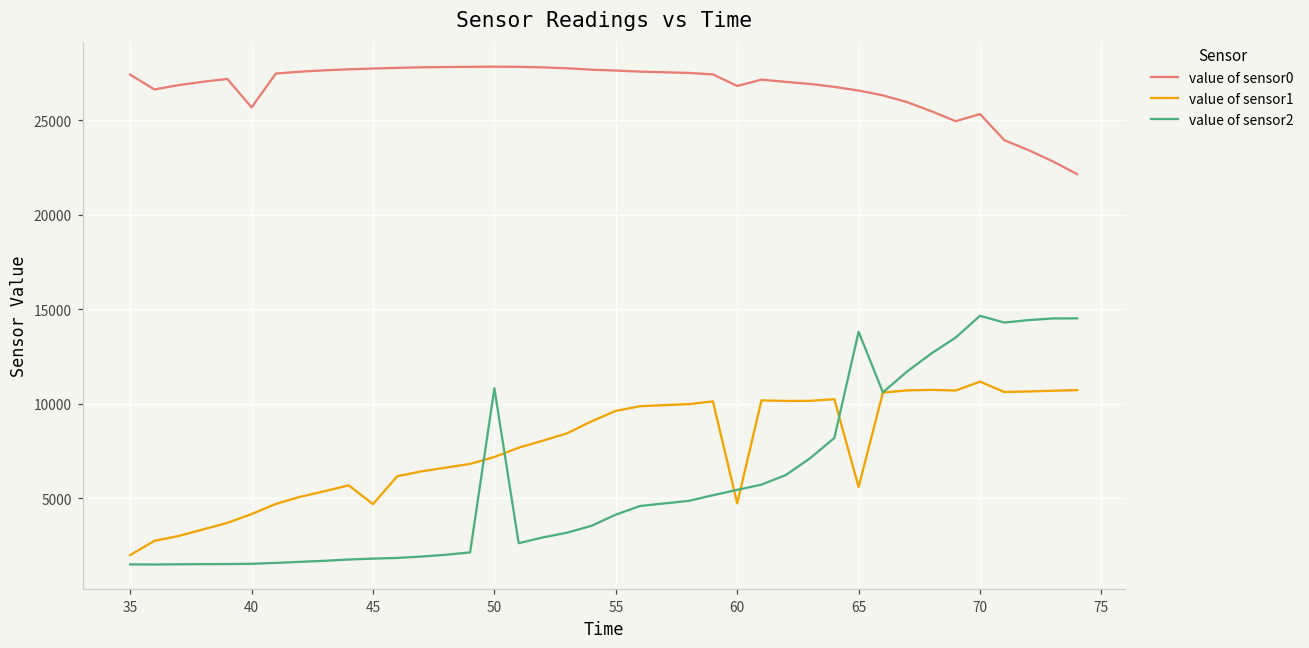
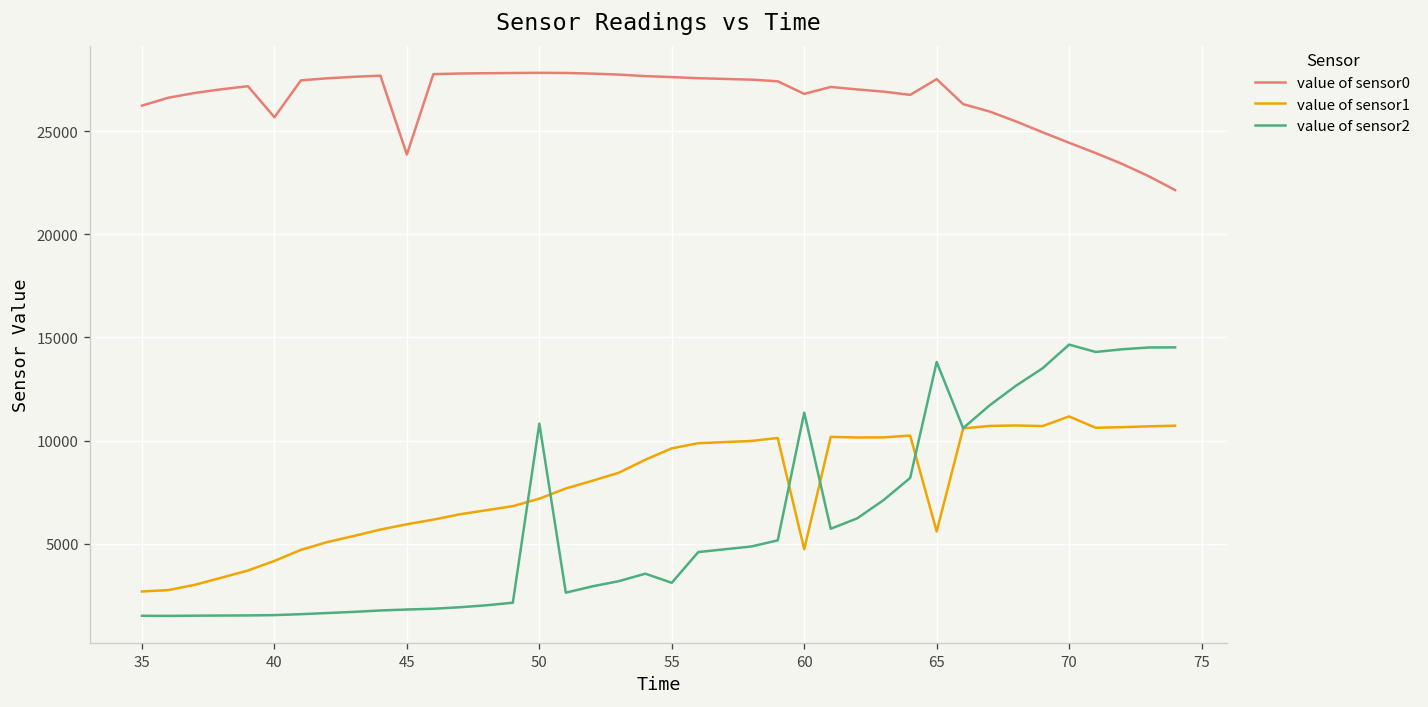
  {
    "value of sensor0": {
-     "35": 27400,
+     "35": 26200,
      "40": 25700,
-     "45": 27700,
+     "45": 23900,
      "50": 27800,
      "55": 27600,
      "60": 26800,
-     "65": 26600,
-     "70": 25300
+     "65": 27500,
+     "70": 24400
    },
    "value of sensor1": {
-     "35": 2000,
+     "35": 2700,
      "40": 4200,
-     "45": 4700,
+     "45": 5900,
      "50": 7200,
      "55": 9600,
      "60": 4700,
      "65": 5600,
      "70": 11200
    },
    "value of sensor2": {
      "35": 1500,
      "40": 1500,
      "45": 1800,
      "50": 10800,
-     "55": 4100,
-     "60": 5400,
+     "55": 3100,
+     "60": 11400,
      "65": 13800,
      "70": 14700
    }
  }
